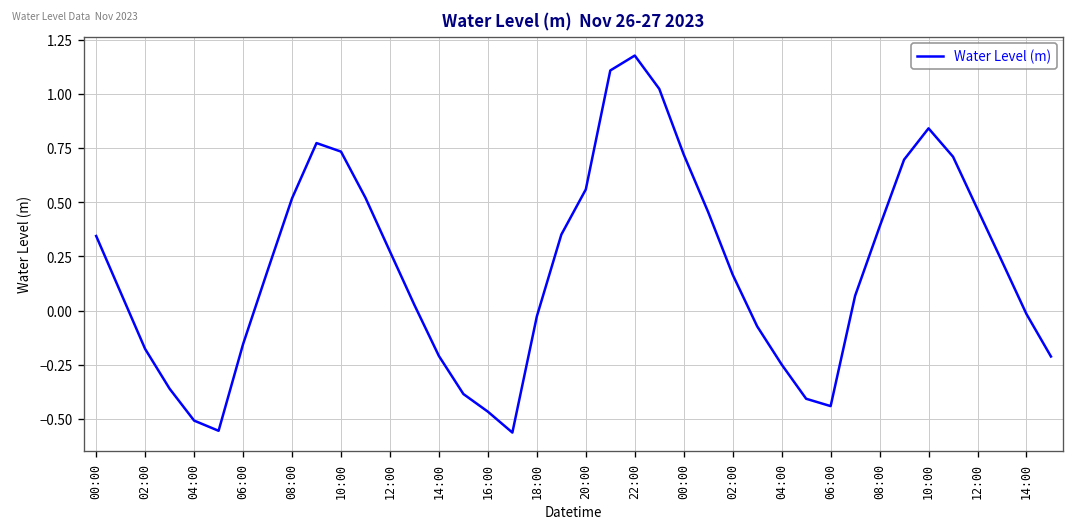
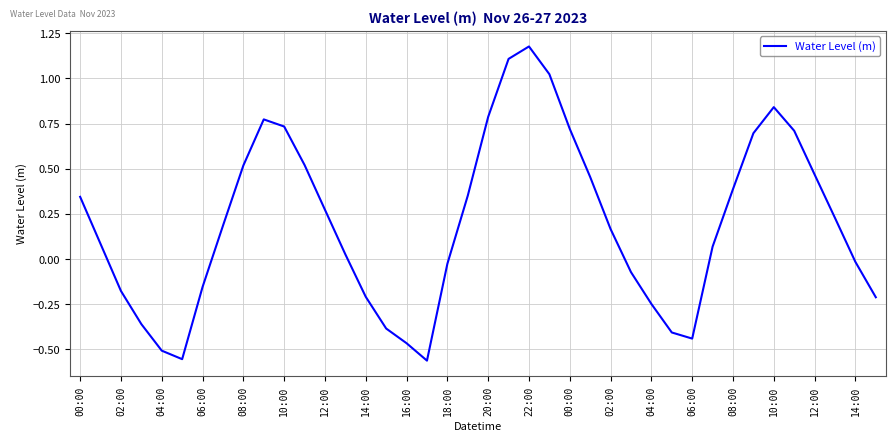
  {
    "16:00": -0.47,
    "18:00": -0.03,
-   "20:00": 0.56,
+   "20:00": 0.79,
    "22:00": 1.18
  }
